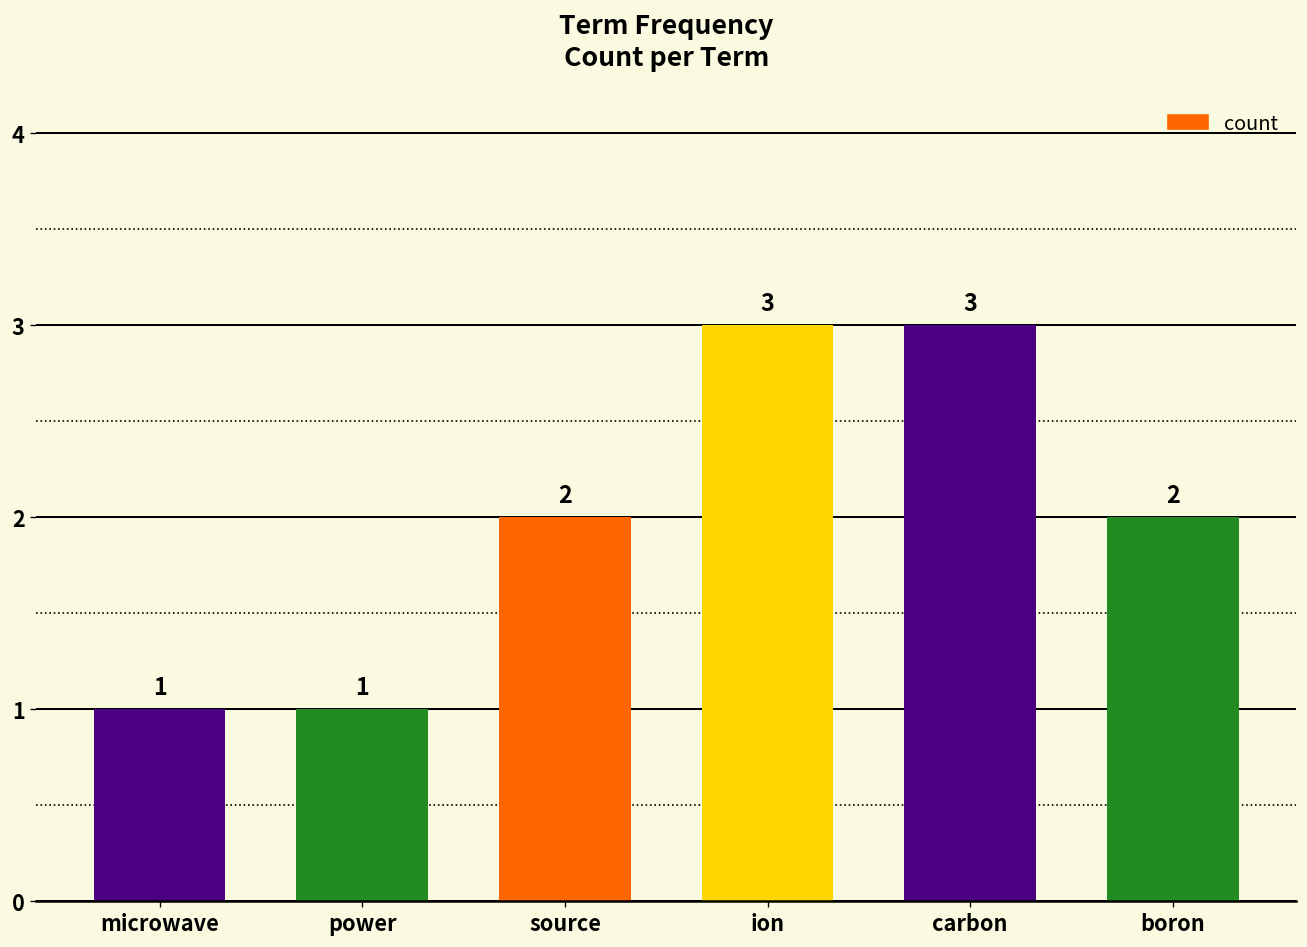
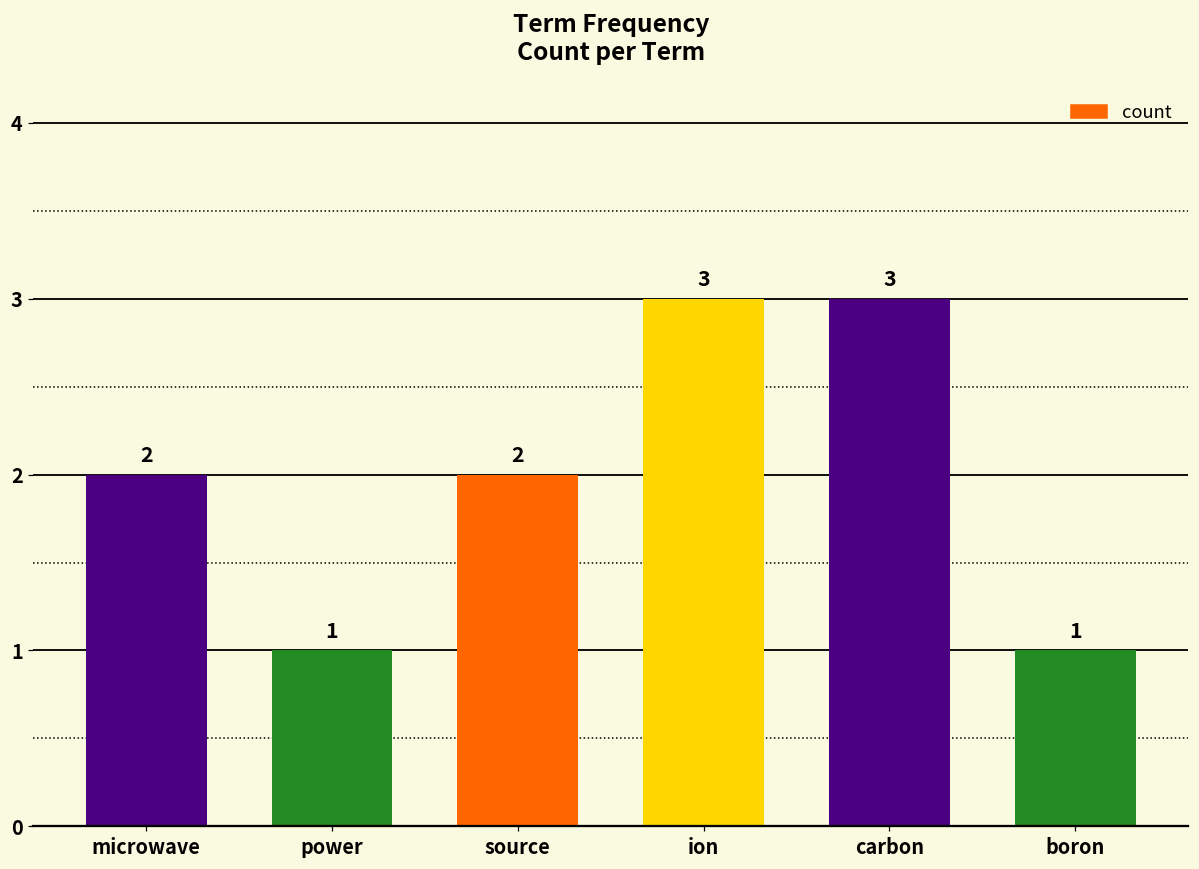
  {
-   "microwave": 1,
+   "microwave": 2,
    "power": 1,
    "source": 2,
    "ion": 3,
    "carbon": 3,
-   "boron": 2
+   "boron": 1
  }
